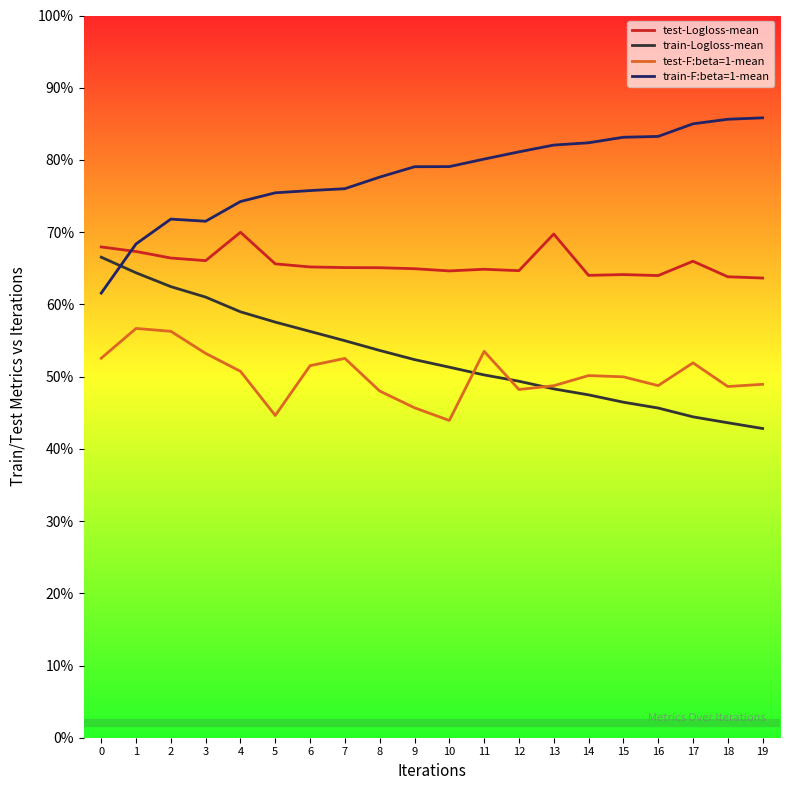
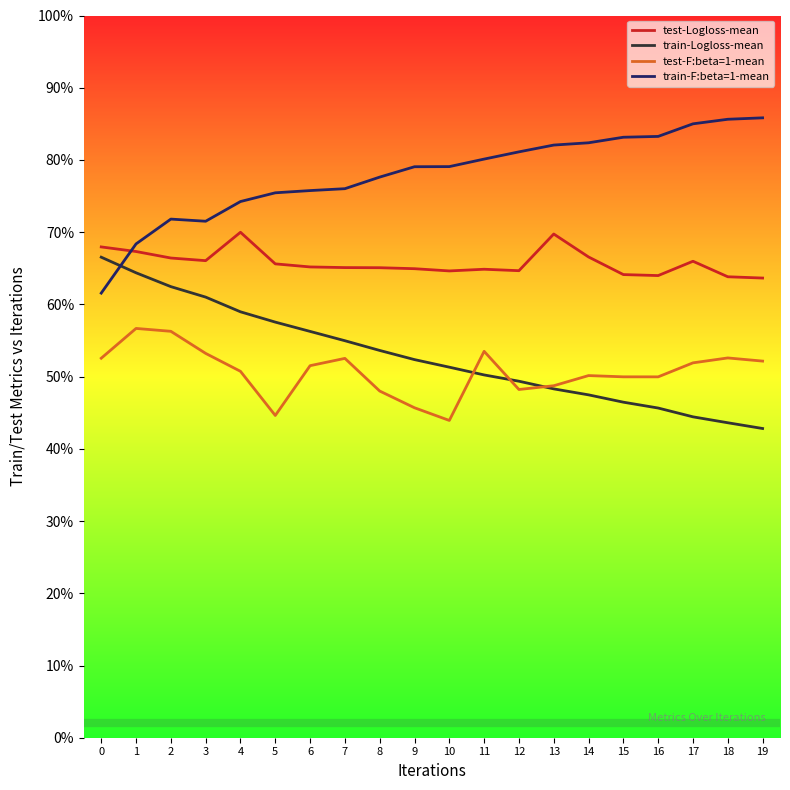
  {
    "test-Logloss-mean": {
      "0": "68%",
      "1": "67%",
      "2": "66%",
      "3": "66%",
      "4": "70%",
      "5": "66%",
      "6": "65%",
      "7": "65%",
      "8": "65%",
      "9": "65%",
      "10": "65%",
      "11": "65%",
      "12": "65%",
      "13": "70%",
-     "14": "64%",
+     "14": "67%",
      "15": "64%",
      "16": "64%",
      "17": "66%",
      "18": "64%",
      "19": "64%"
    },
    "test-F:beta=1-mean": {
      "0": "53%",
      "1": "57%",
      "2": "56%",
      "3": "53%",
      "4": "51%",
      "5": "45%",
      "6": "52%",
      "7": "53%",
      "8": "48%",
      "9": "46%",
      "10": "44%",
      "11": "54%",
      "12": "48%",
      "13": "49%",
      "14": "50%",
      "15": "50%",
-     "16": "49%",
+     "16": "50%",
      "17": "52%",
-     "18": "49%",
-     "19": "49%"
+     "18": "53%",
+     "19": "52%"
    }
  }
